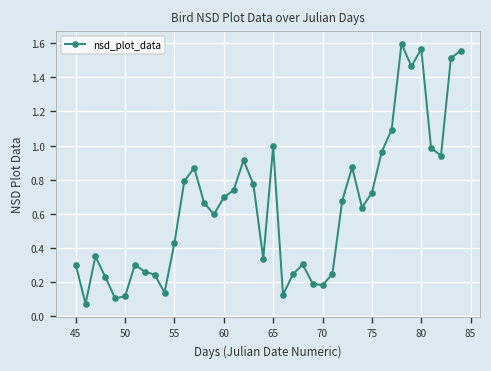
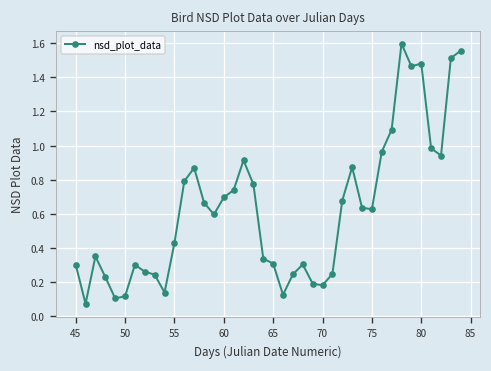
  {
    "45": 0.30,
    "50": 0.12,
    "55": 0.43,
    "60": 0.70,
-   "65": 1.00,
+   "65": 0.31,
    "70": 0.18,
-   "75": 0.72,
-   "80": 1.57
+   "75": 0.63,
+   "80": 1.48
  }
